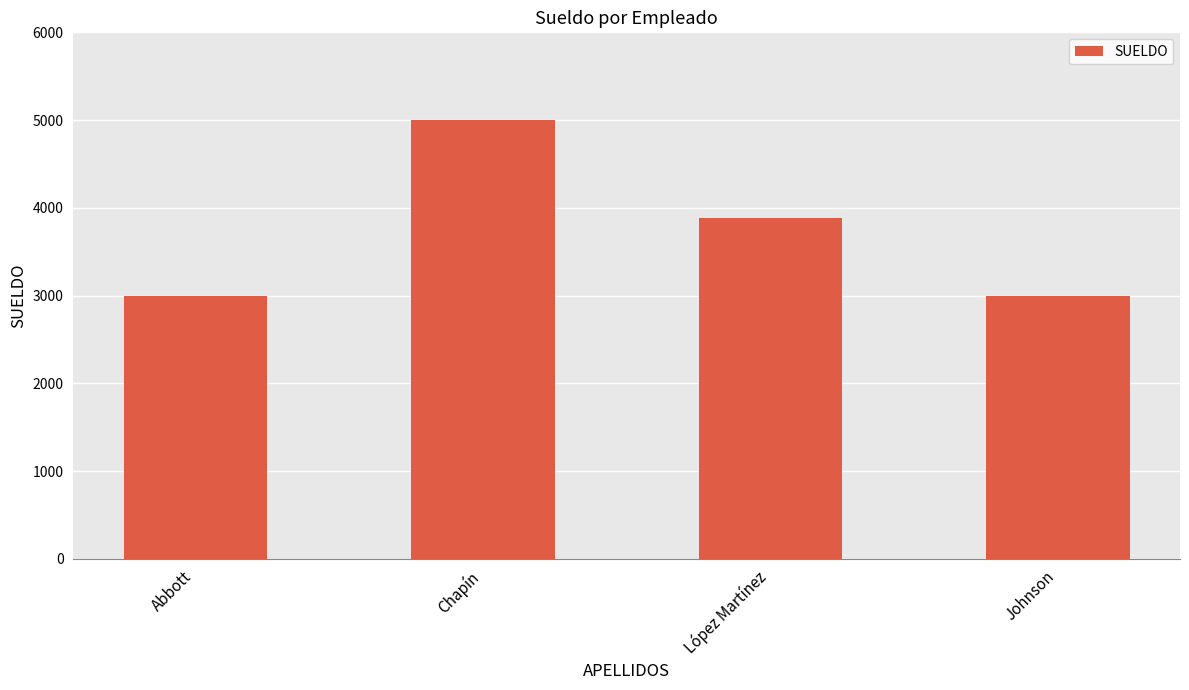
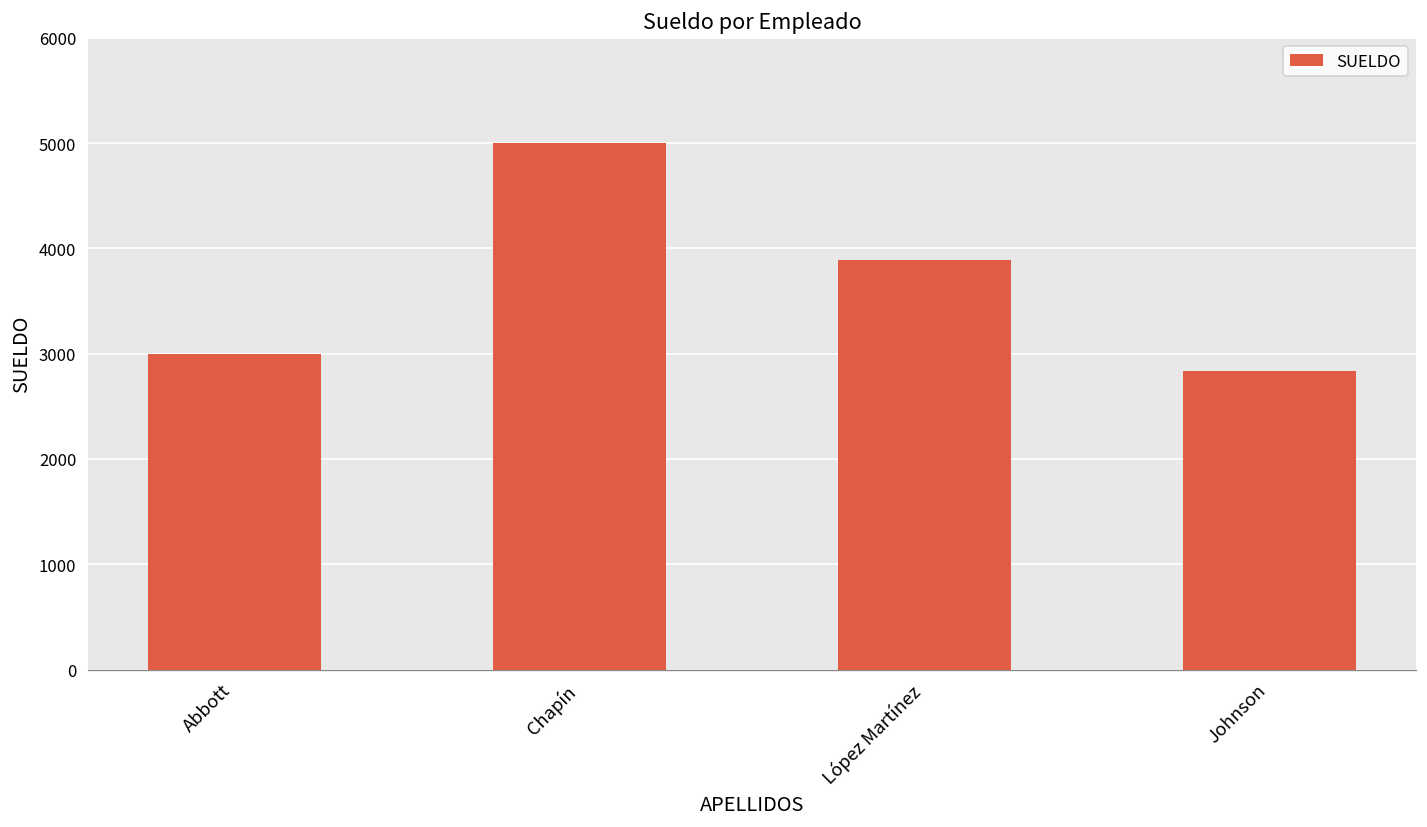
  {
    "Abbott": 3000,
    "Chapín": 5000,
    "López Martínez": 3900,
-   "Johnson": 3000
+   "Johnson": 2800
  }
